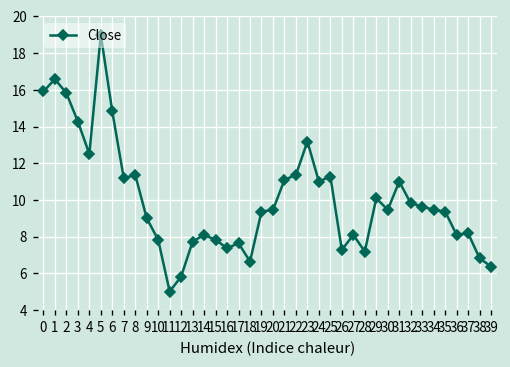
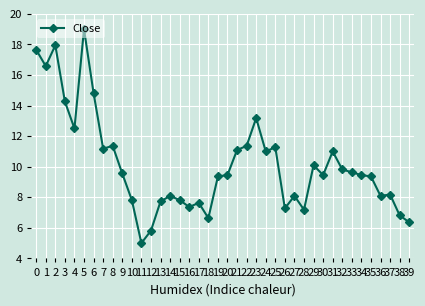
  {
-   "0": 15.9,
+   "0": 17.7,
    "1": 16.6,
-   "2": 15.8,
+   "2": 17.9,
    "3": 14.3,
    "4": 12.5,
    "6": 14.8,
    "7": 11.2,
    "8": 11.4,
-   "9": 9.0
+   "9": 9.6
  }
